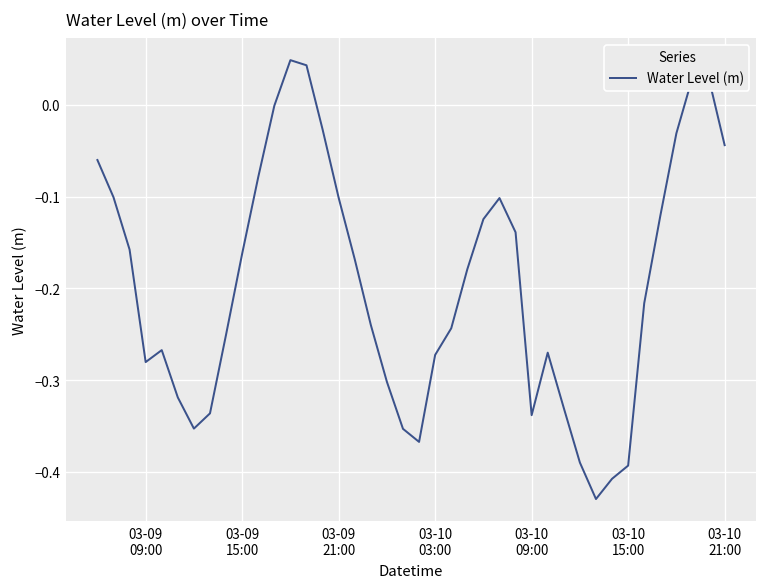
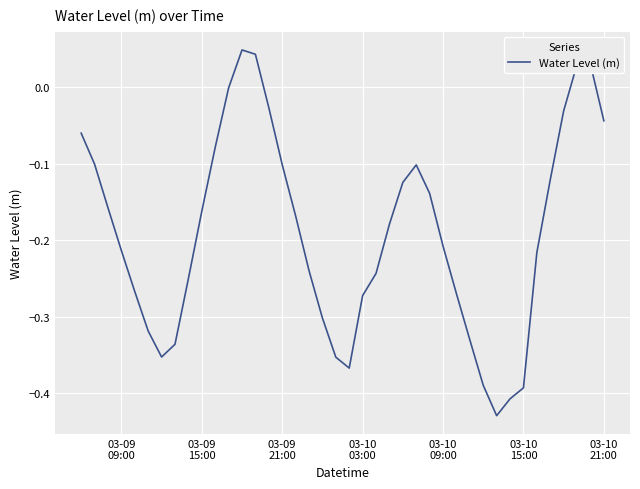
  {
-   "03-09 09:00": -0.28,
+   "03-09 09:00": -0.21,
    "03-09 15:00": -0.16,
    "03-09 21:00": -0.10,
    "03-10 03:00": -0.27,
-   "03-10 09:00": -0.34,
+   "03-10 09:00": -0.21,
    "03-10 15:00": -0.39,
    "03-10 21:00": -0.04
  }
